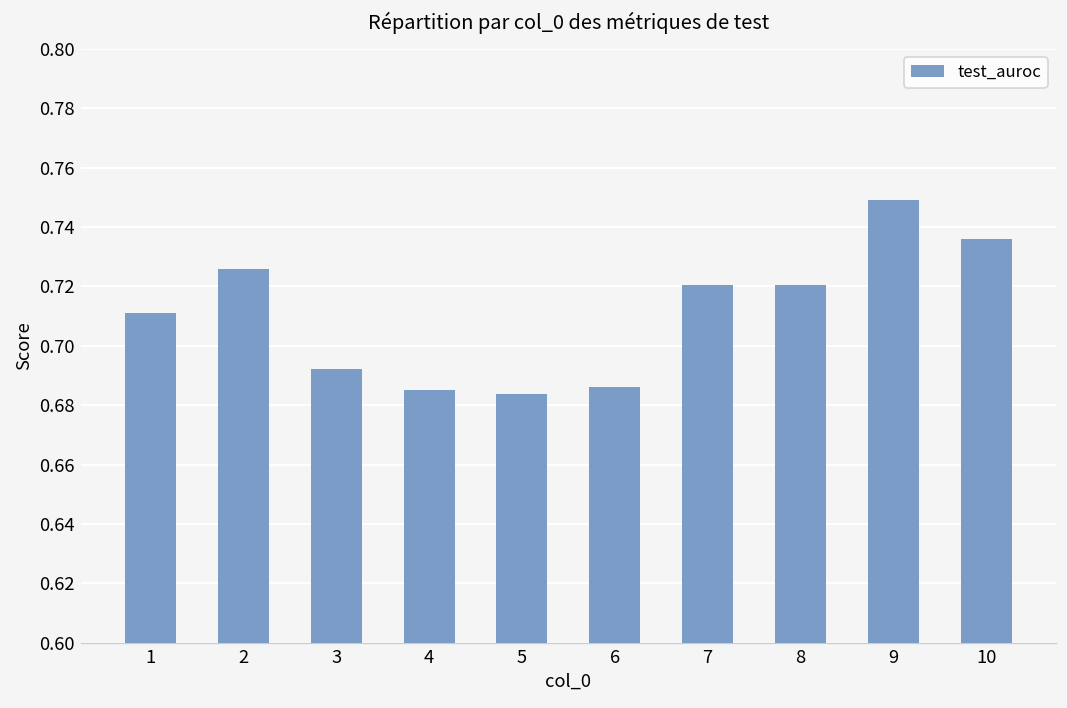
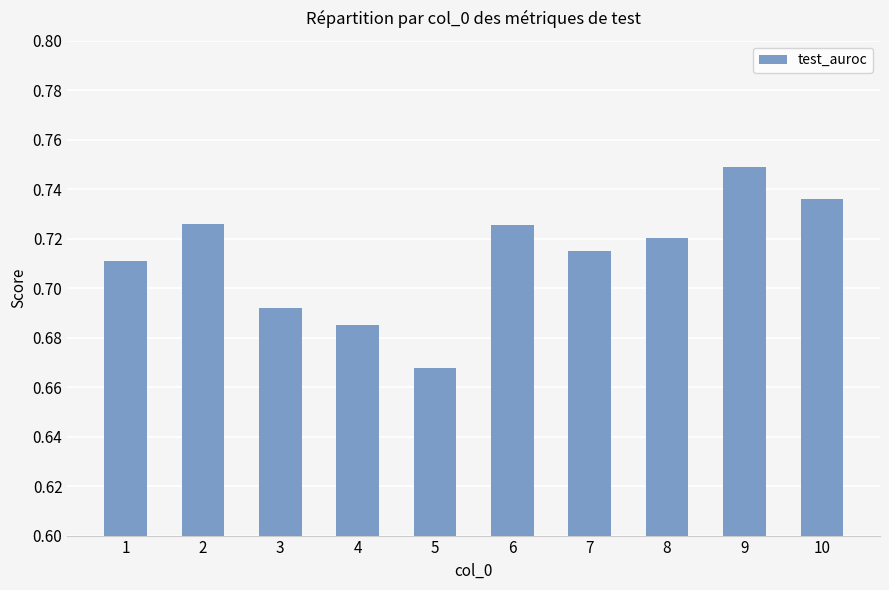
  {
    "1": 0.711,
    "2": 0.726,
    "3": 0.692,
    "4": 0.685,
-   "5": 0.684,
-   "6": 0.686,
-   "7": 0.721,
+   "5": 0.668,
+   "6": 0.725,
+   "7": 0.715,
    "8": 0.720,
    "9": 0.749,
    "10": 0.736
  }
